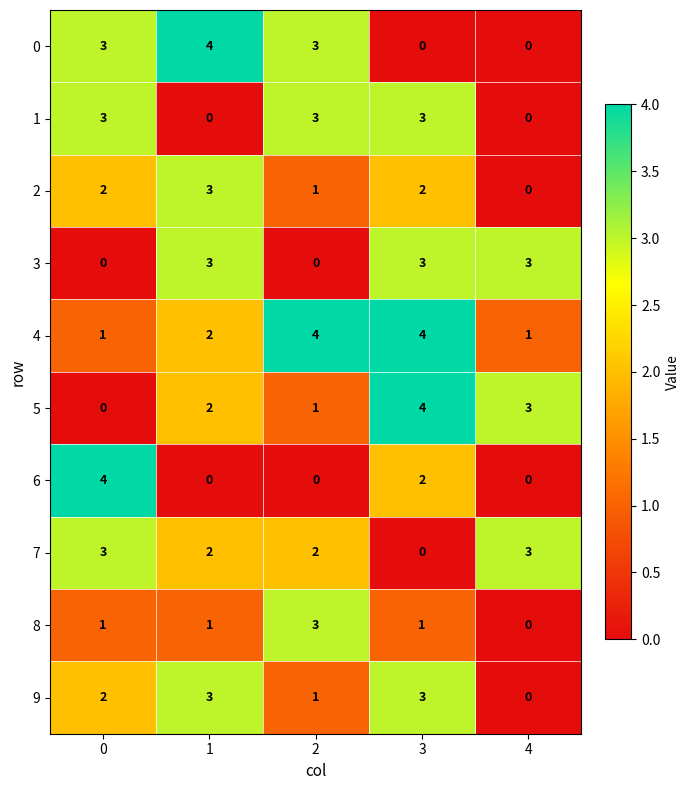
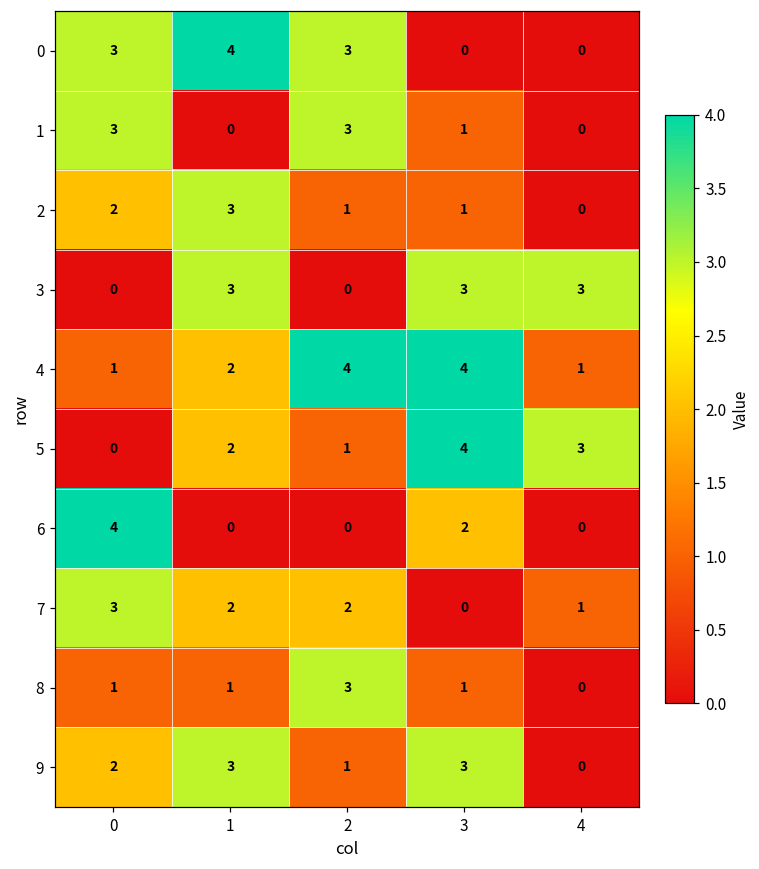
  {
    "0": {
      "0": 3,
      "1": 4,
      "2": 3,
      "3": 0,
      "4": 0
    },
    "1": {
      "0": 3,
      "1": 0,
      "2": 3,
-     "3": 3,
+     "3": 1,
      "4": 0
    },
    "2": {
      "0": 2,
      "1": 3,
      "2": 1,
-     "3": 2,
+     "3": 1,
      "4": 0
    },
    "3": {
      "0": 0,
      "1": 3,
      "2": 0,
      "3": 3,
      "4": 3
    },
    "4": {
      "0": 1,
      "1": 2,
      "2": 4,
      "3": 4,
      "4": 1
    },
    "5": {
      "0": 0,
      "1": 2,
      "2": 1,
      "3": 4,
      "4": 3
    },
    "6": {
      "0": 4,
      "1": 0,
      "2": 0,
      "3": 2,
      "4": 0
    },
    "7": {
      "0": 3,
      "1": 2,
      "2": 2,
      "3": 0,
-     "4": 3
+     "4": 1
    },
    "8": {
      "0": 1,
      "1": 1,
      "2": 3,
      "3": 1,
      "4": 0
    },
    "9": {
      "0": 2,
      "1": 3,
      "2": 1,
      "3": 3,
      "4": 0
    }
  }
